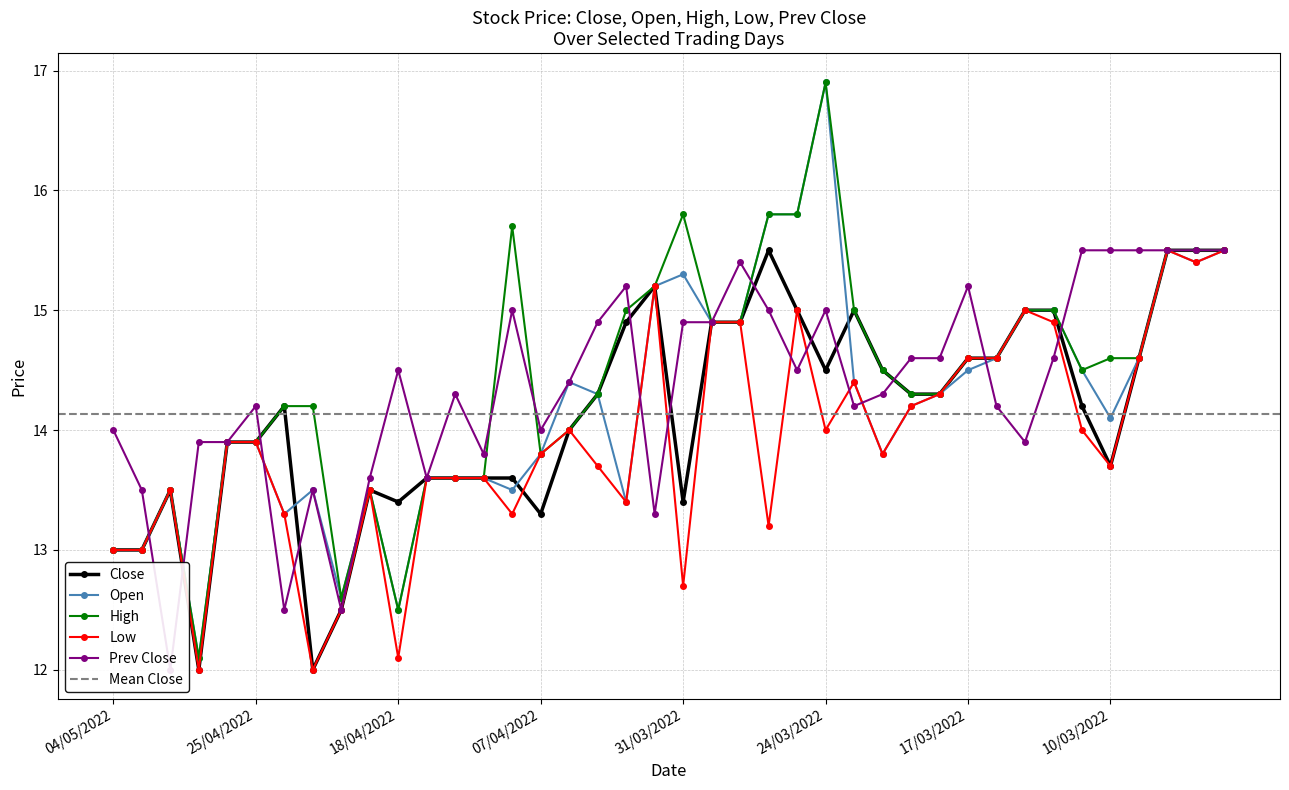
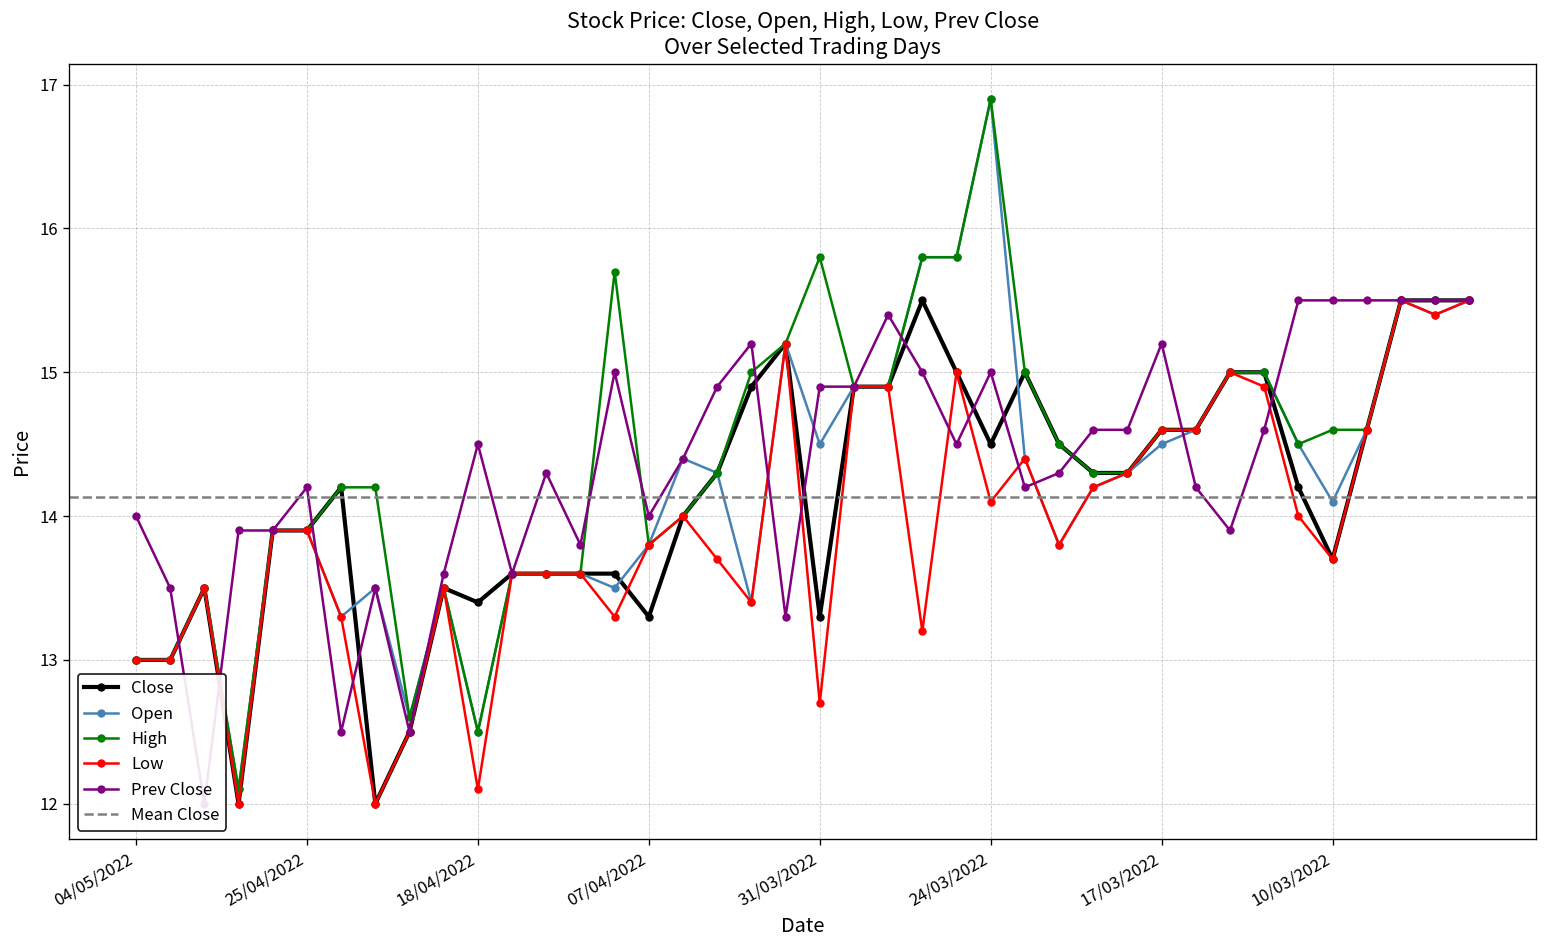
  {
    "Close": {
      "18/04/2022": 13.4,
      "07/04/2022": 13.3,
-     "31/03/2022": 13.4,
+     "31/03/2022": 13.3,
      "24/03/2022": 14.5
    },
    "Open": {
-     "31/03/2022": 15.3,
+     "31/03/2022": 14.5,
      "17/03/2022": 14.5,
      "10/03/2022": 14.1
    },
    "High": {
      "31/03/2022": 15.8,
      "10/03/2022": 14.6
    },
    "Low": {
      "18/04/2022": 12.1,
      "31/03/2022": 12.7,
-     "24/03/2022": 14.0
+     "24/03/2022": 14.1
    },
    "Prev Close": {
      "04/05/2022": 14.0,
      "25/04/2022": 14.2,
      "18/04/2022": 14.5,
      "07/04/2022": 14.0,
      "31/03/2022": 14.9,
      "24/03/2022": 15.0,
      "17/03/2022": 15.2,
      "10/03/2022": 15.5
    }
  }
